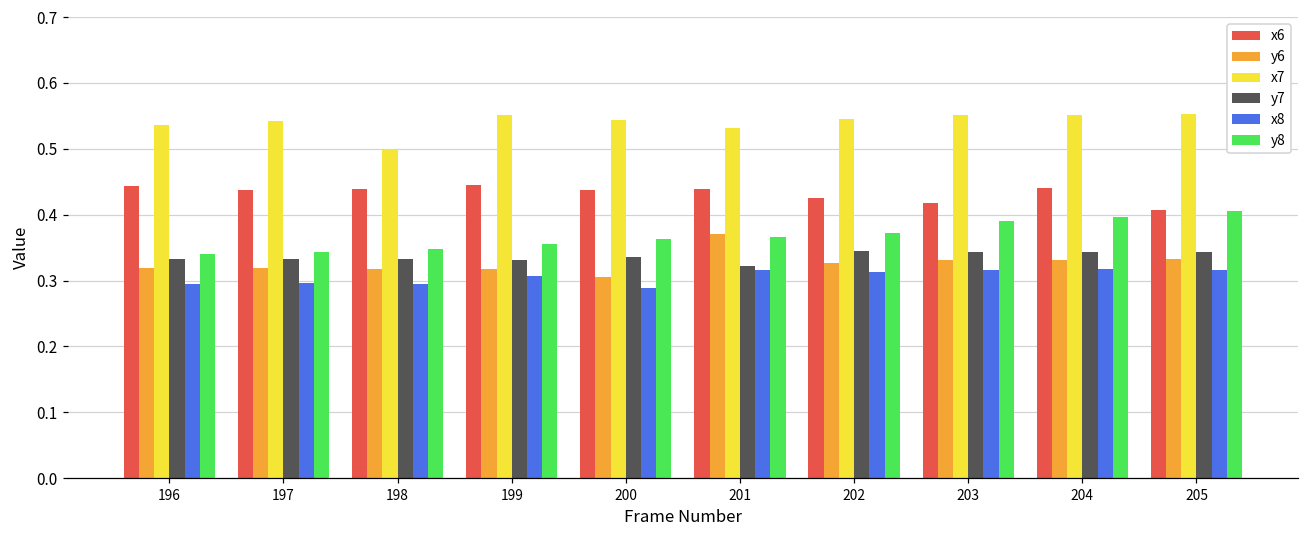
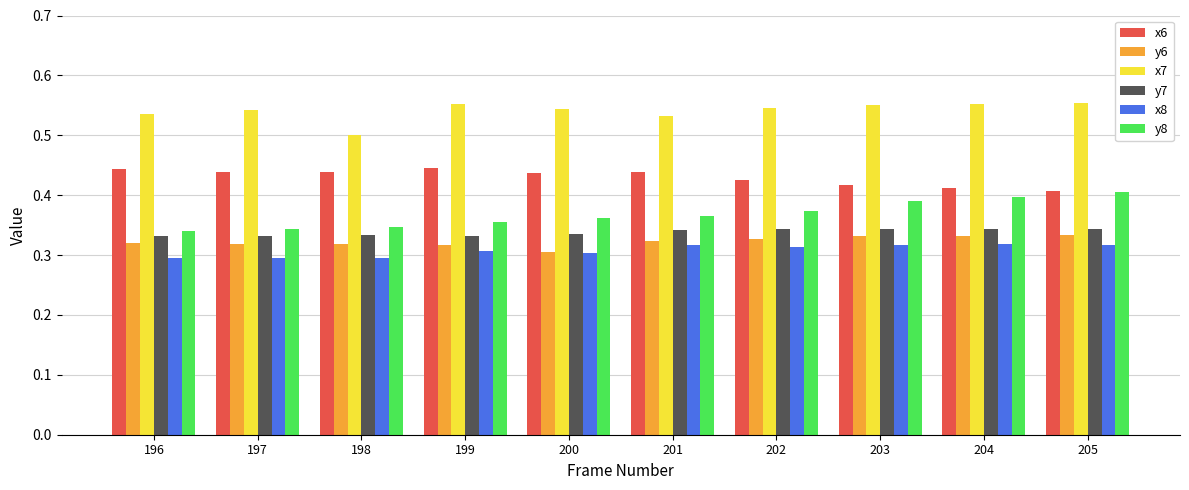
  {
    "x6": {
      "196": 0.44,
      "197": 0.44,
      "198": 0.44,
      "199": 0.45,
      "200": 0.44,
      "201": 0.44,
      "202": 0.43,
      "203": 0.42,
-     "204": 0.44,
+     "204": 0.41,
      "205": 0.41
    },
    "y6": {
      "196": 0.32,
      "197": 0.32,
      "198": 0.32,
      "199": 0.32,
      "200": 0.31,
-     "201": 0.37,
+     "201": 0.32,
      "202": 0.33,
      "203": 0.33,
      "204": 0.33,
      "205": 0.33
    },
    "x7": {
      "196": 0.54,
      "197": 0.54,
      "198": 0.50,
      "199": 0.55,
      "200": 0.54,
      "201": 0.53,
      "202": 0.55,
      "203": 0.55,
      "204": 0.55,
      "205": 0.55
    },
    "y7": {
      "196": 0.33,
      "197": 0.33,
      "198": 0.33,
      "199": 0.33,
      "200": 0.34,
-     "201": 0.32,
+     "201": 0.34,
      "202": 0.34,
      "203": 0.34,
      "204": 0.34,
      "205": 0.34
    },
    "x8": {
      "196": 0.29,
      "197": 0.30,
      "198": 0.29,
      "199": 0.31,
-     "200": 0.29,
+     "200": 0.30,
      "201": 0.32,
      "202": 0.31,
      "203": 0.32,
      "204": 0.32,
      "205": 0.32
    },
    "y8": {
      "196": 0.34,
      "197": 0.34,
      "198": 0.35,
      "199": 0.35,
      "200": 0.36,
      "201": 0.37,
      "202": 0.37,
      "203": 0.39,
      "204": 0.40,
      "205": 0.40
    }
  }
